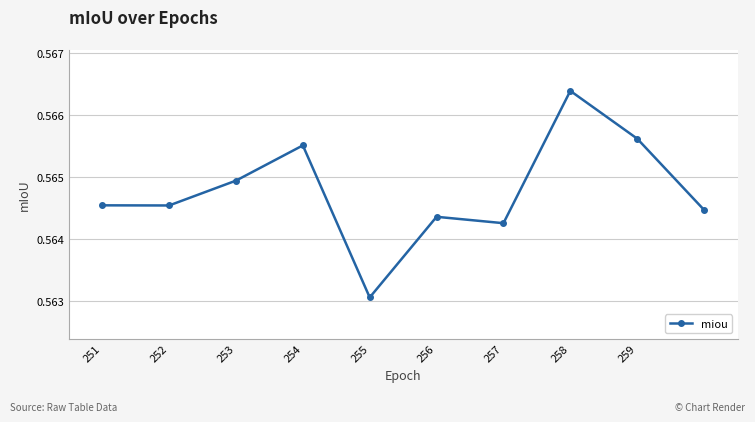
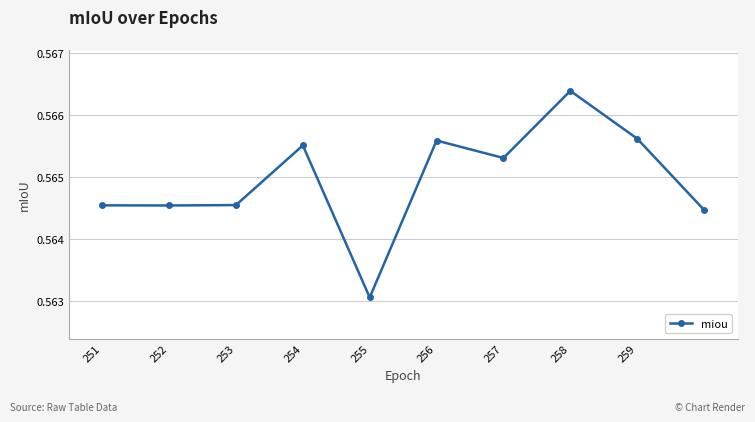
  {
    "251": 0.5645,
    "252": 0.5645,
-   "253": 0.5649,
+   "253": 0.5645,
    "254": 0.5655,
    "255": 0.5631,
-   "256": 0.5644,
-   "257": 0.5643,
+   "256": 0.5656,
+   "257": 0.5653,
    "258": 0.5664
  }
